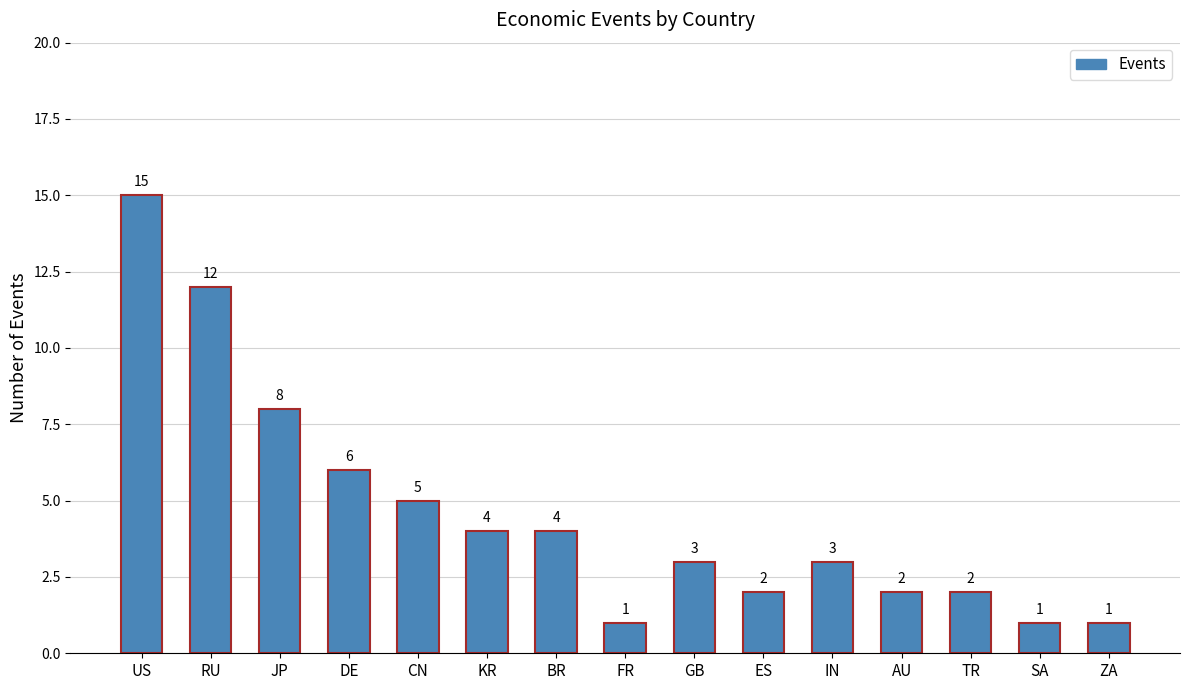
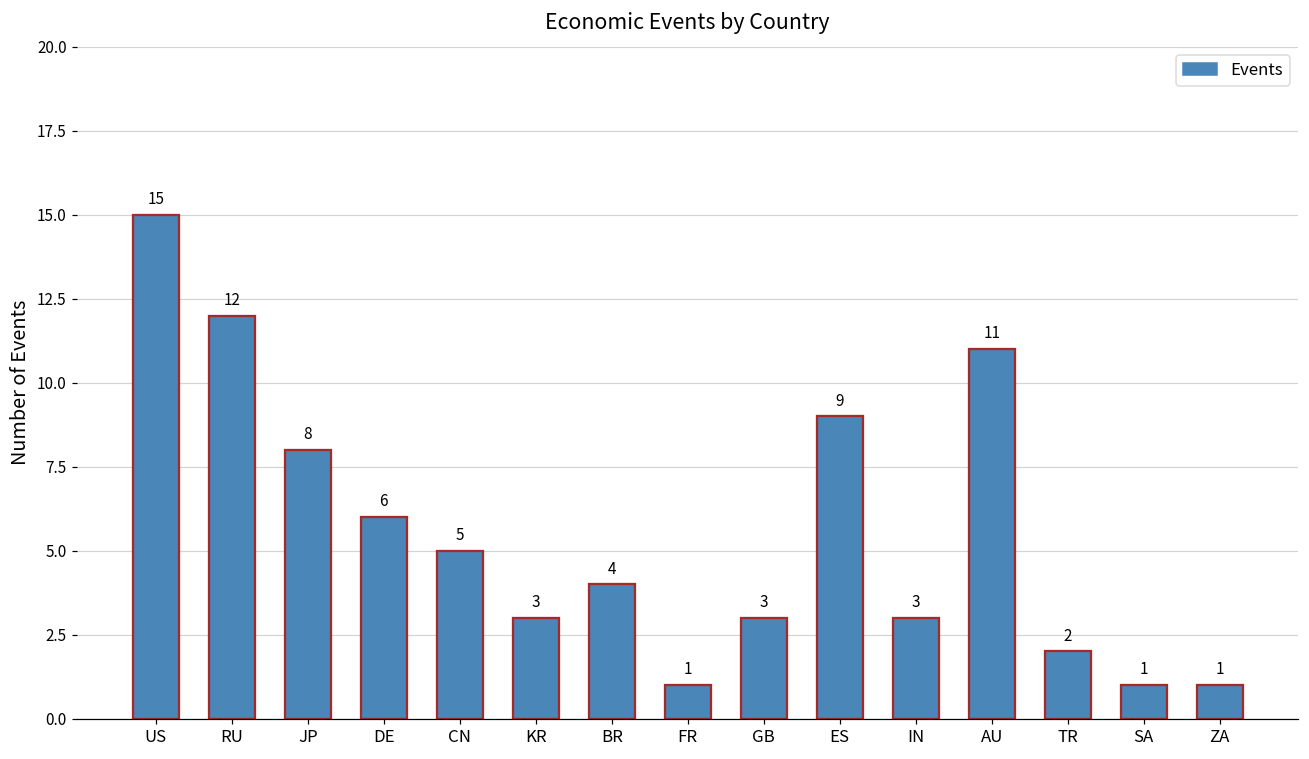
  {
    "US": 15,
    "RU": 12,
    "JP": 8,
    "DE": 6,
    "CN": 5,
-   "KR": 4,
+   "KR": 3,
    "BR": 4,
    "FR": 1,
    "GB": 3,
-   "ES": 2,
+   "ES": 9,
    "IN": 3,
-   "AU": 2,
+   "AU": 11,
    "TR": 2,
    "SA": 1,
    "ZA": 1
  }
